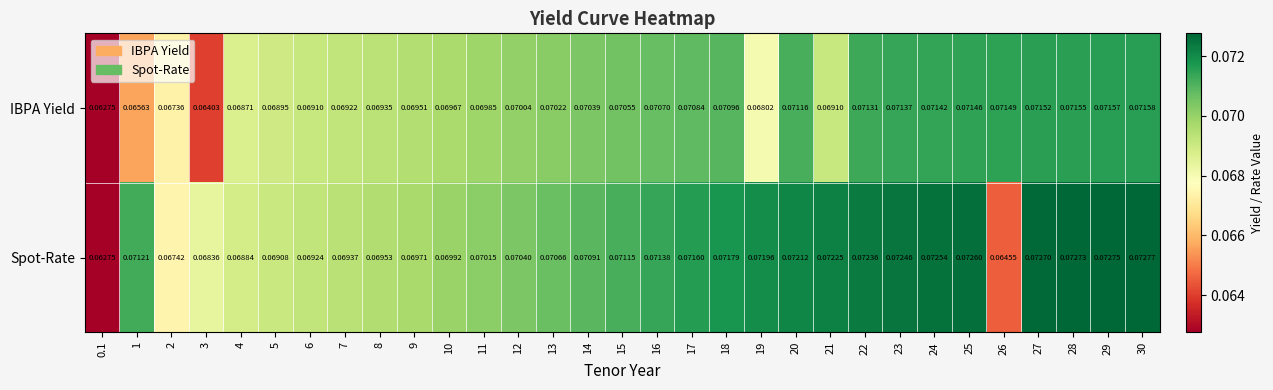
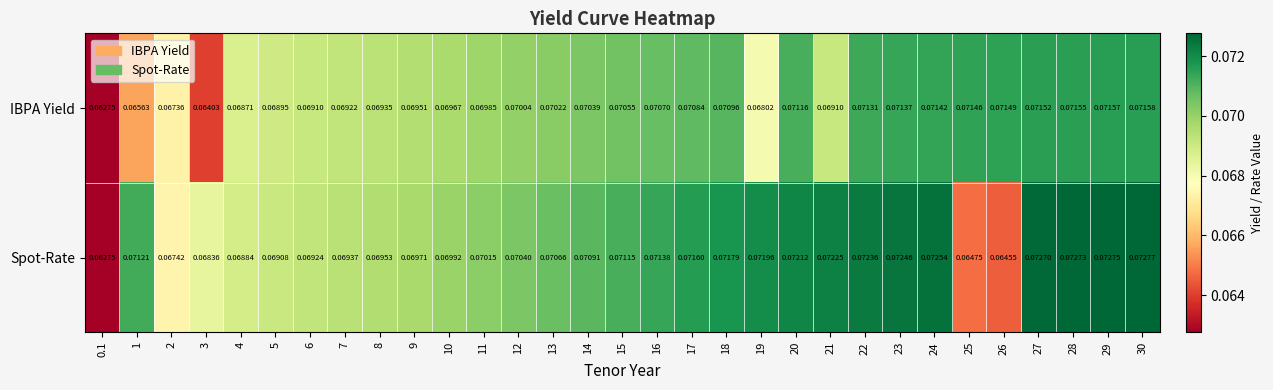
  {
    "IBPA Yield": {
      "0.1": 0.06275,
      "1": 0.06563,
      "2": 0.06736,
      "3": 0.06403,
      "4": 0.06871,
      "5": 0.06895,
      "6": 0.06910,
      "7": 0.06922,
      "8": 0.06935,
      "9": 0.06951,
      "10": 0.06967,
      "11": 0.06985,
      "12": 0.07004,
      "13": 0.07022,
      "14": 0.07039,
      "15": 0.07055,
      "16": 0.07070,
      "17": 0.07084,
      "18": 0.07096,
      "19": 0.06802,
      "20": 0.07116,
      "21": 0.06910,
      "22": 0.07131,
      "23": 0.07137,
      "24": 0.07142,
      "25": 0.07146,
      "26": 0.07149,
      "27": 0.07152,
      "28": 0.07155,
      "29": 0.07157,
      "30": 0.07158
    },
    "Spot-Rate": {
      "0.1": 0.06275,
      "1": 0.07121,
      "2": 0.06742,
      "3": 0.06836,
      "4": 0.06884,
      "5": 0.06908,
      "6": 0.06924,
      "7": 0.06937,
      "8": 0.06953,
      "9": 0.06971,
      "10": 0.06992,
      "11": 0.07015,
      "12": 0.07040,
      "13": 0.07066,
      "14": 0.07091,
      "15": 0.07115,
      "16": 0.07138,
      "17": 0.07160,
      "18": 0.07179,
      "19": 0.07196,
      "20": 0.07212,
      "21": 0.07225,
      "22": 0.07236,
      "23": 0.07246,
      "24": 0.07254,
-     "25": 0.07260,
+     "25": 0.06475,
      "26": 0.06455,
      "27": 0.07270,
      "28": 0.07273,
      "29": 0.07275,
      "30": 0.07277
    }
  }
